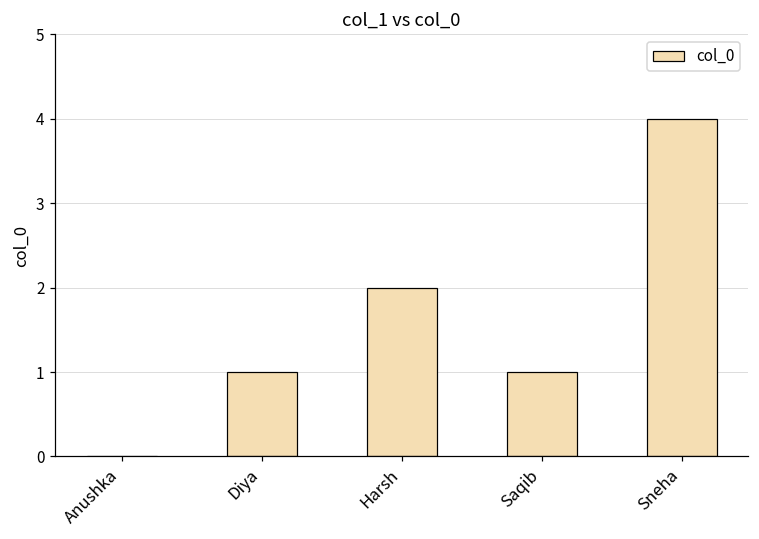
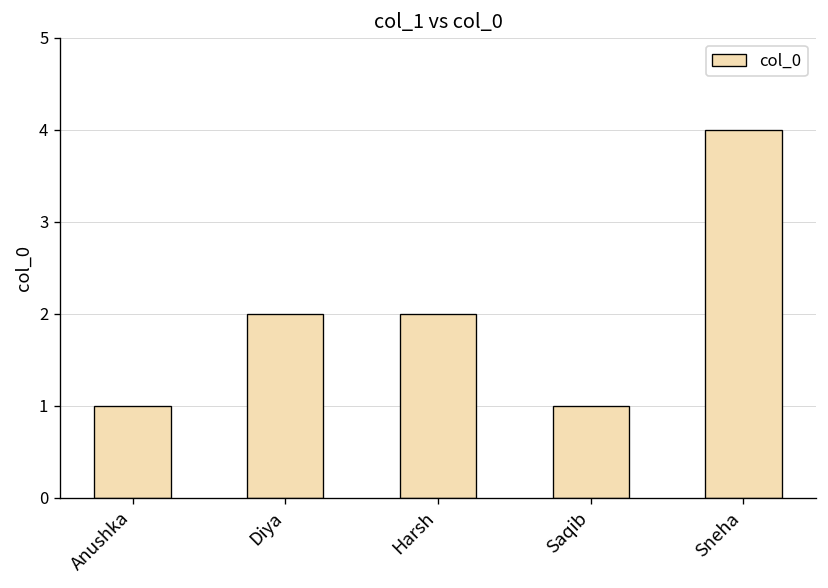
  {
-   "Anushka": 0,
-   "Diya": 1,
+   "Anushka": 1,
+   "Diya": 2,
    "Harsh": 2,
    "Saqib": 1,
    "Sneha": 4
  }
